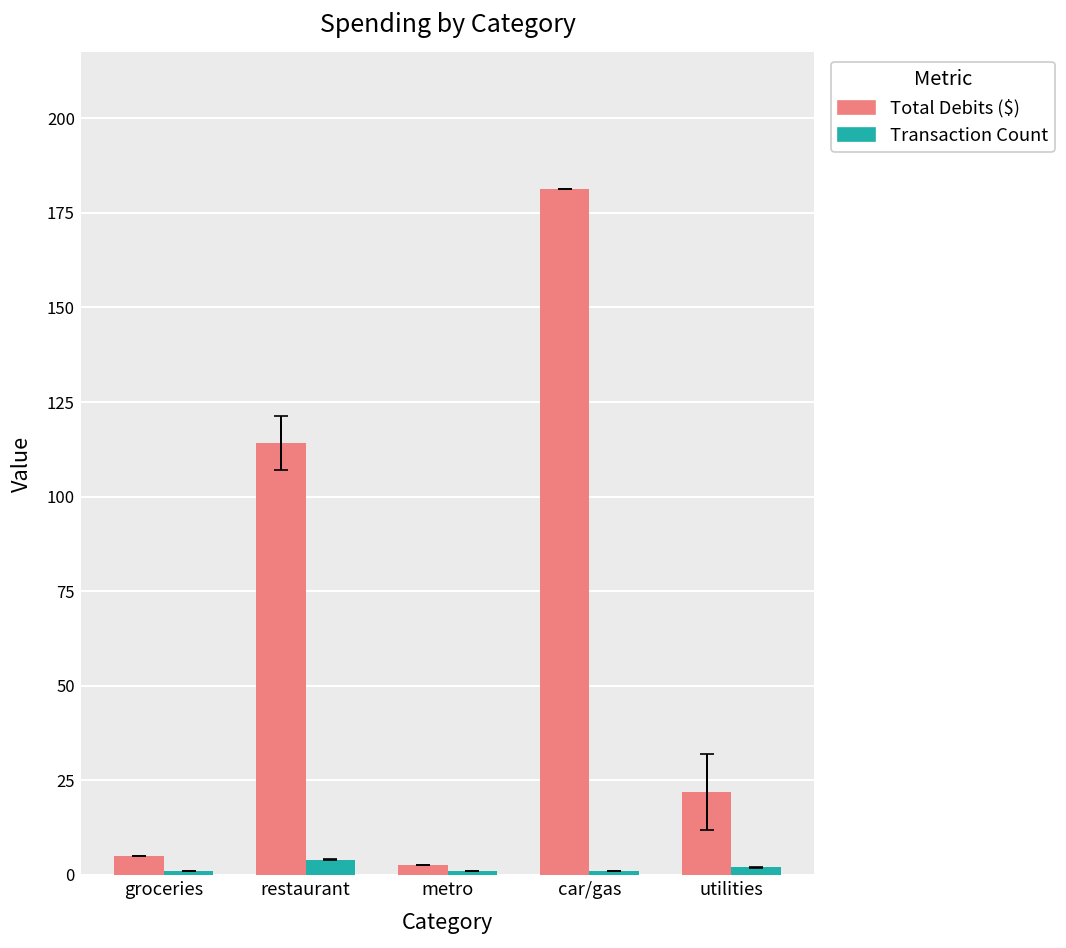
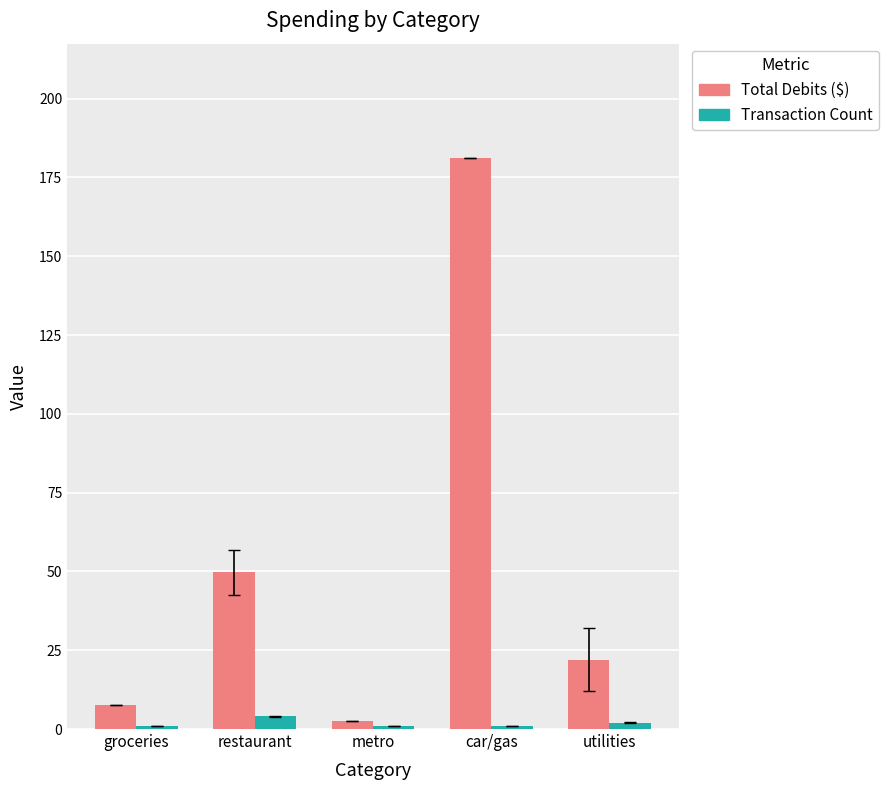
  {
    "Total Debits ($)": {
-     "groceries": 5,
-     "restaurant": 114,
+     "groceries": 7,
+     "restaurant": 50,
      "metro": 3,
      "car/gas": 181,
      "utilities": 22
    },
    "Transaction Count": {
      "groceries": 1,
      "restaurant": 4,
      "metro": 1,
      "car/gas": 1,
      "utilities": 2
    }
  }
